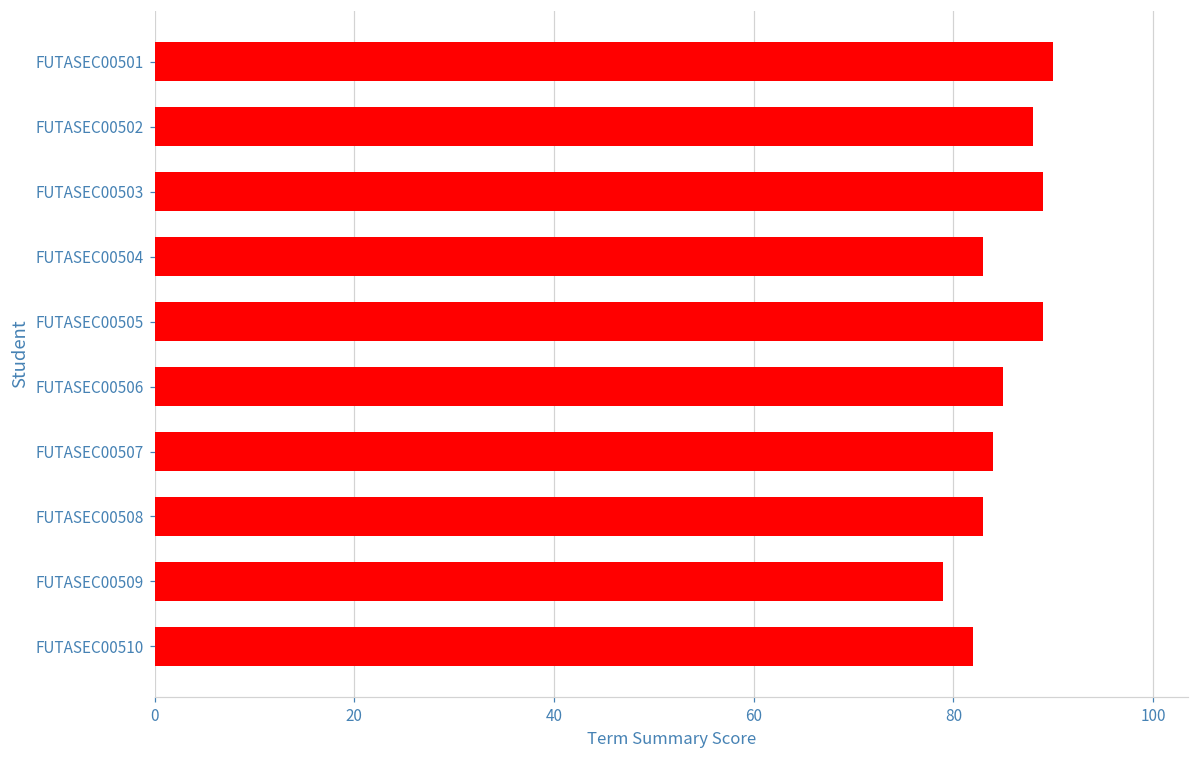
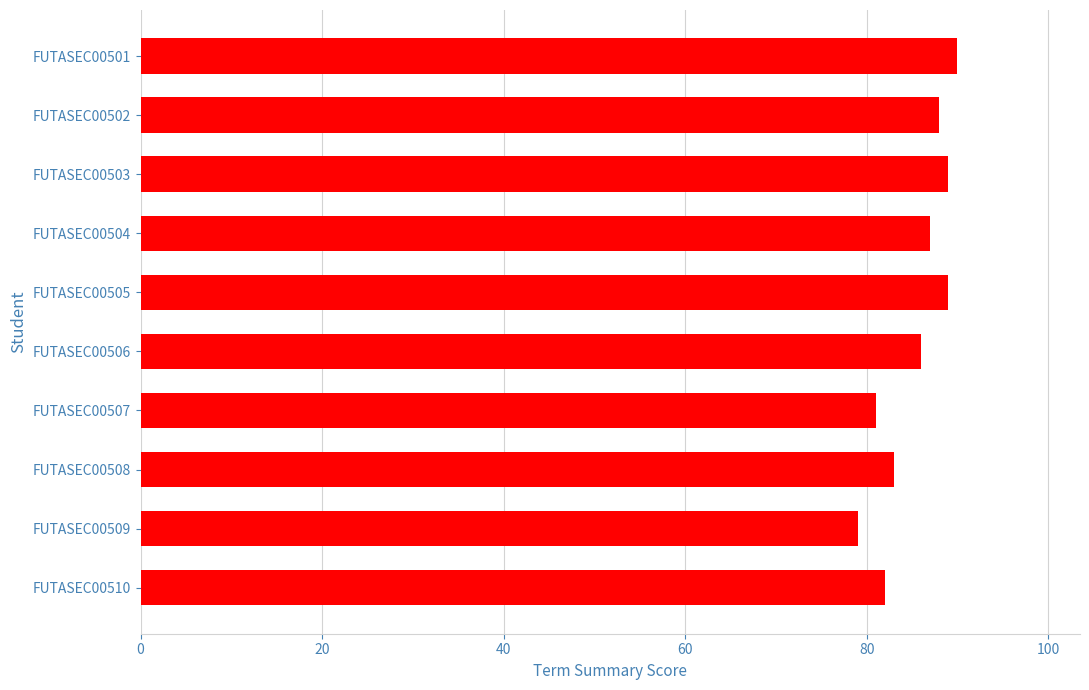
  {
    "FUTASEC00501": 90,
    "FUTASEC00502": 88,
    "FUTASEC00503": 89,
-   "FUTASEC00504": 83,
+   "FUTASEC00504": 87,
    "FUTASEC00505": 89,
-   "FUTASEC00506": 85,
-   "FUTASEC00507": 84,
+   "FUTASEC00506": 86,
+   "FUTASEC00507": 81,
    "FUTASEC00508": 83,
    "FUTASEC00509": 79,
    "FUTASEC00510": 82
  }
